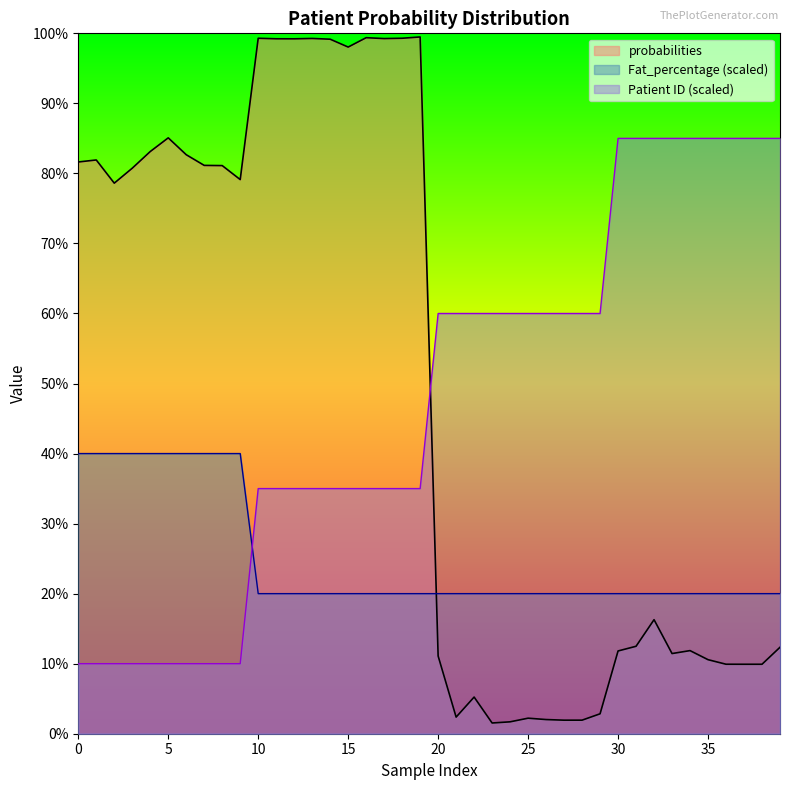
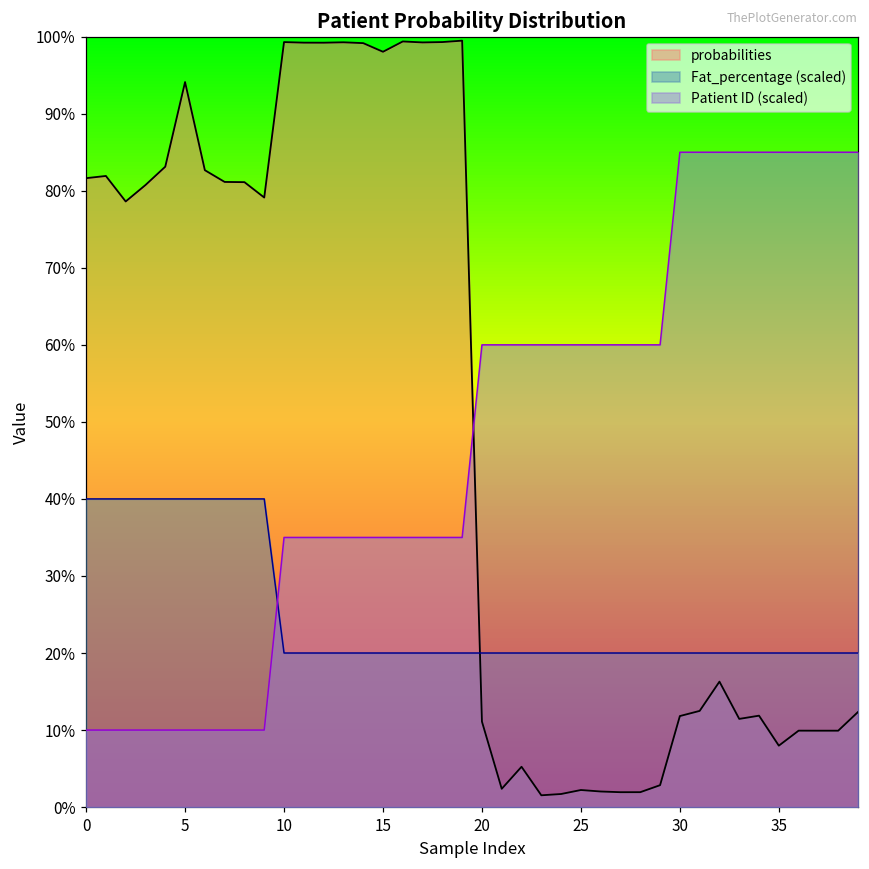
  {
    "probabilities": {
      "0": "82%",
-     "5": "85%",
+     "5": "94%",
      "10": "99%",
      "15": "98%",
      "20": "11%",
      "25": "2%",
      "30": "12%",
-     "35": "11%"
+     "35": "8%"
    }
  }
